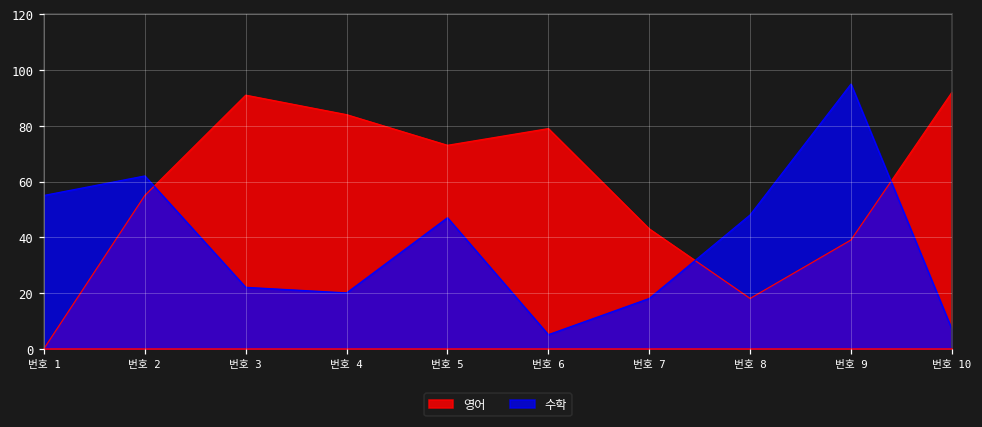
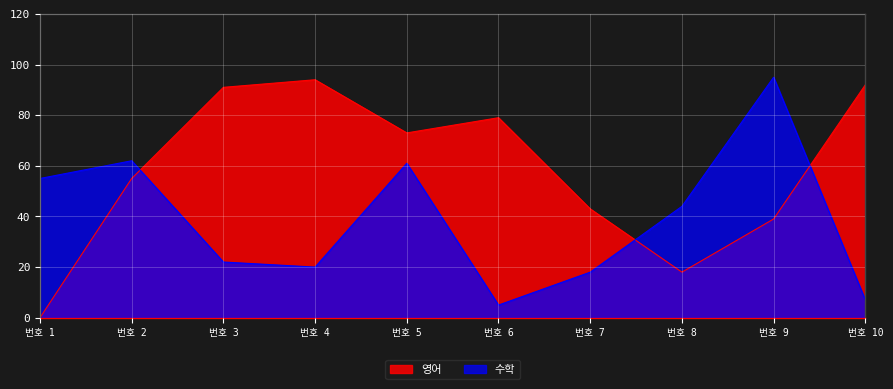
  {
    "영어": {
      "번호 1": 0,
      "번호 2": 55,
      "번호 3": 91,
-     "번호 4": 84,
+     "번호 4": 94,
      "번호 5": 73,
      "번호 6": 79,
      "번호 7": 43,
      "번호 8": 18,
      "번호 9": 39,
      "번호 10": 92
    },
    "수학": {
      "번호 1": 55,
      "번호 2": 62,
      "번호 3": 22,
      "번호 4": 20,
-     "번호 5": 47,
+     "번호 5": 61,
      "번호 6": 5,
      "번호 7": 18,
-     "번호 8": 48,
+     "번호 8": 44,
      "번호 9": 95,
      "번호 10": 7
    }
  }
